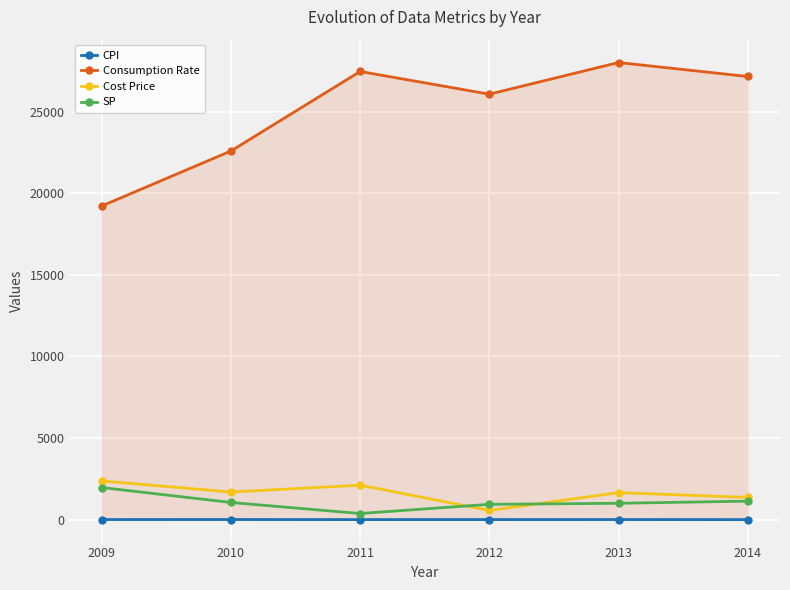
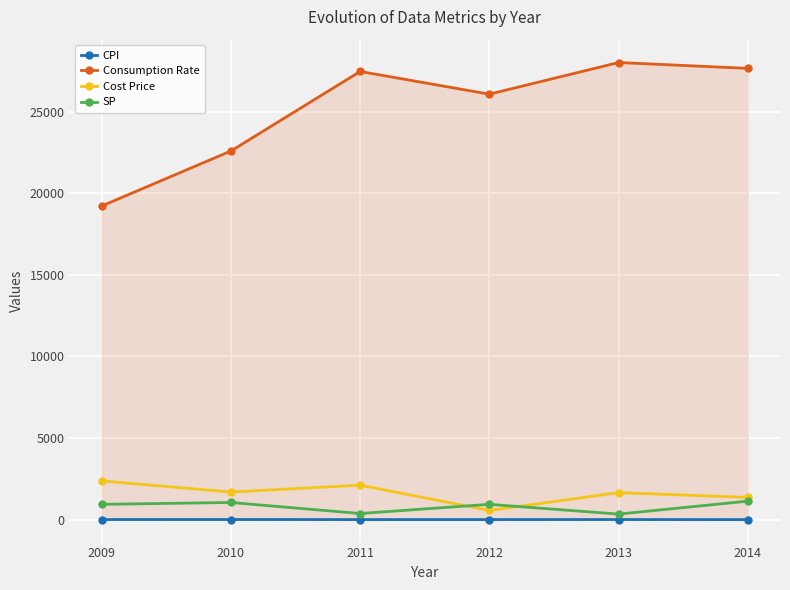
  {
    "CPI": {
      "2009": 0,
      "2010": 0,
      "2011": 0,
      "2012": 0,
      "2013": 0,
      "2014": 0
    },
    "Consumption Rate": {
      "2009": 19200,
      "2010": 22600,
      "2011": 27500,
      "2012": 26100,
      "2013": 28000,
-     "2014": 27100
+     "2014": 27600
    },
    "Cost Price": {
      "2009": 2400,
      "2010": 1700,
      "2011": 2100,
      "2012": 600,
      "2013": 1700,
      "2014": 1400
    },
    "SP": {
-     "2009": 2000,
+     "2009": 900,
      "2010": 1100,
      "2011": 400,
      "2012": 900,
-     "2013": 1000,
+     "2013": 300,
      "2014": 1100
    }
  }
